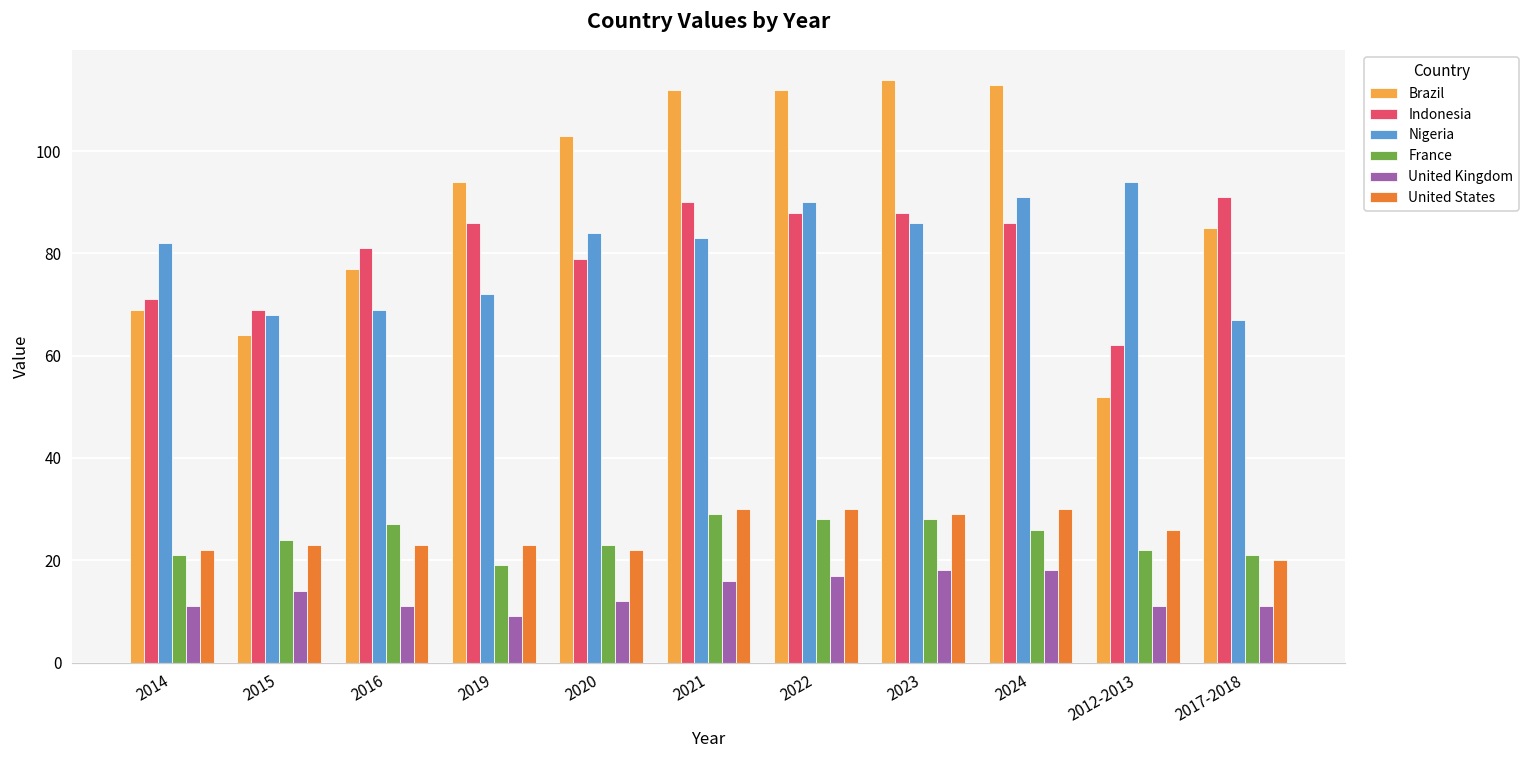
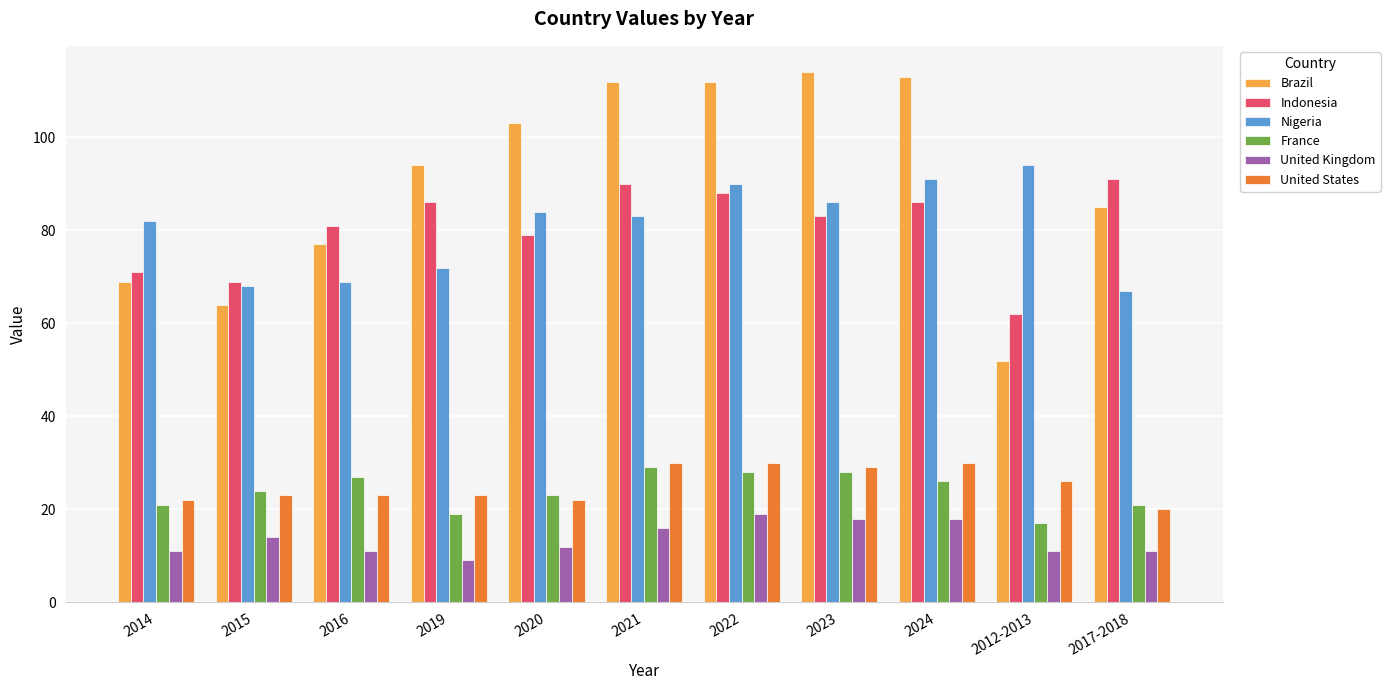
  {
    "Indonesia": {
      "2014": 71,
      "2015": 69,
      "2016": 81,
      "2019": 86,
      "2020": 79,
      "2021": 90,
      "2022": 88,
-     "2023": 88,
+     "2023": 83,
      "2024": 86,
      "2012-2013": 62,
      "2017-2018": 91
    },
    "Nigeria": {
      "2014": 82,
      "2015": 68,
      "2016": 69,
      "2019": 72,
      "2020": 84,
      "2021": 83,
      "2022": 90,
      "2023": 86,
      "2024": 91,
      "2012-2013": 94,
      "2017-2018": 67
    },
    "France": {
      "2014": 21,
      "2015": 24,
      "2016": 27,
      "2019": 19,
      "2020": 23,
      "2021": 29,
      "2022": 28,
      "2023": 28,
      "2024": 26,
-     "2012-2013": 22,
+     "2012-2013": 17,
      "2017-2018": 21
    },
    "United Kingdom": {
      "2014": 11,
      "2015": 14,
      "2016": 11,
      "2019": 9,
      "2020": 12,
      "2021": 16,
-     "2022": 17,
+     "2022": 19,
      "2023": 18,
      "2024": 18,
      "2012-2013": 11,
      "2017-2018": 11
    }
  }
